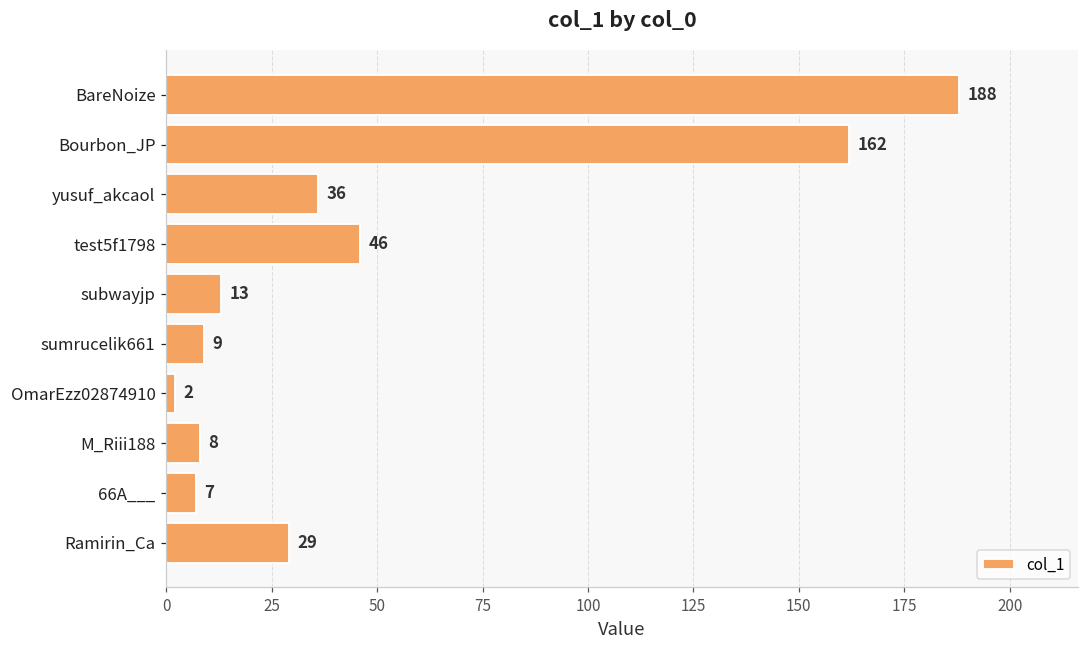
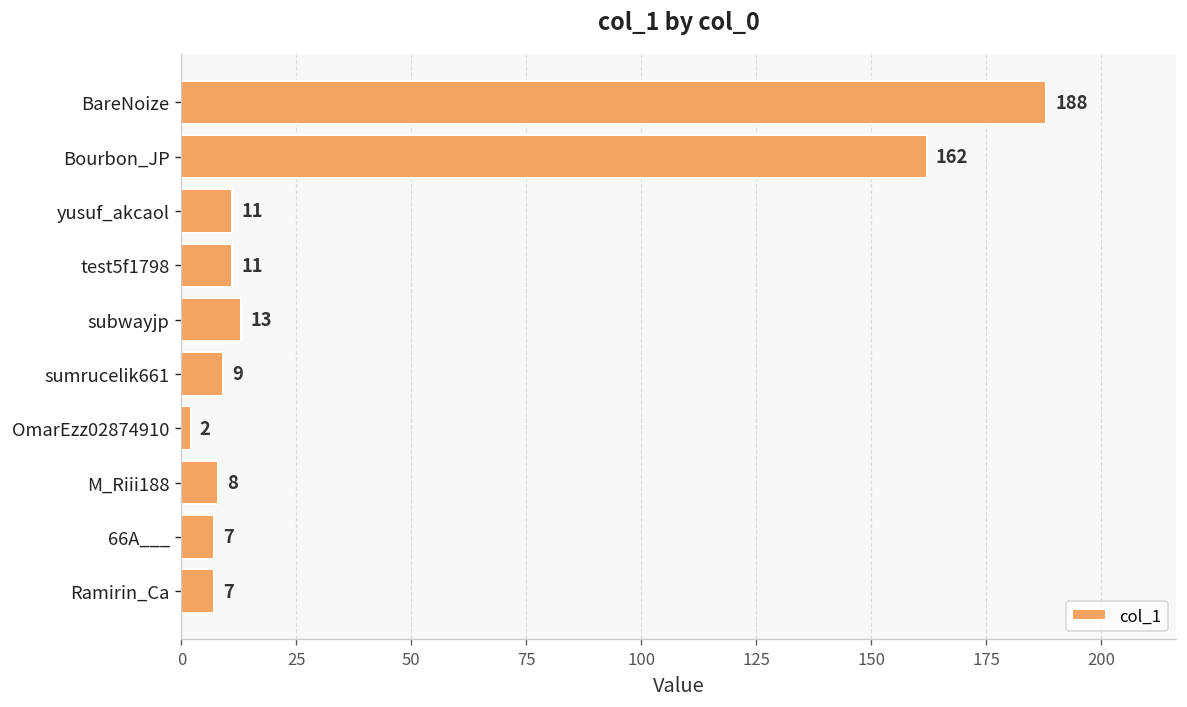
  {
    "BareNoize": 188,
    "Bourbon_JP": 162,
-   "yusuf_akcaol": 36,
-   "test5f1798": 46,
+   "yusuf_akcaol": 11,
+   "test5f1798": 11,
    "subwayjp": 13,
    "sumrucelik661": 9,
    "OmarEzz02874910": 2,
    "M_Riii188": 8,
    "66A___": 7,
-   "Ramirin_Ca": 29
+   "Ramirin_Ca": 7
  }
